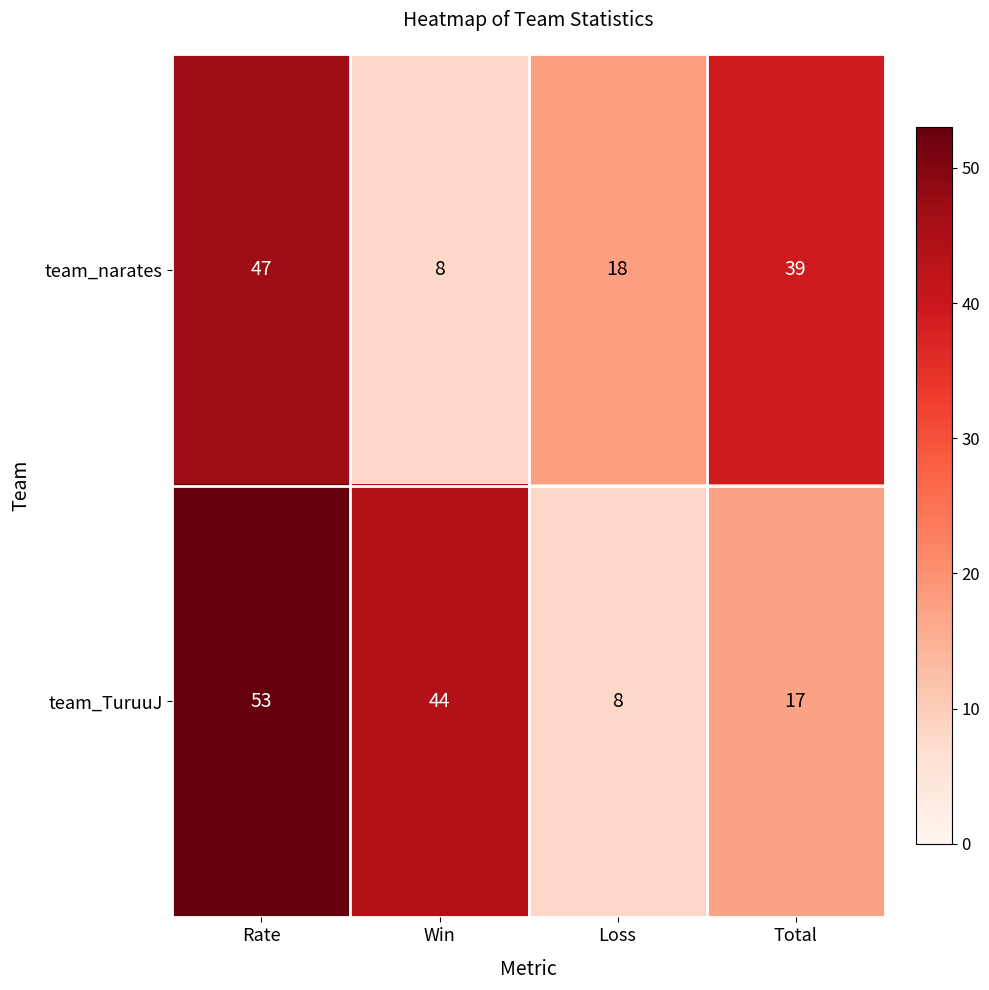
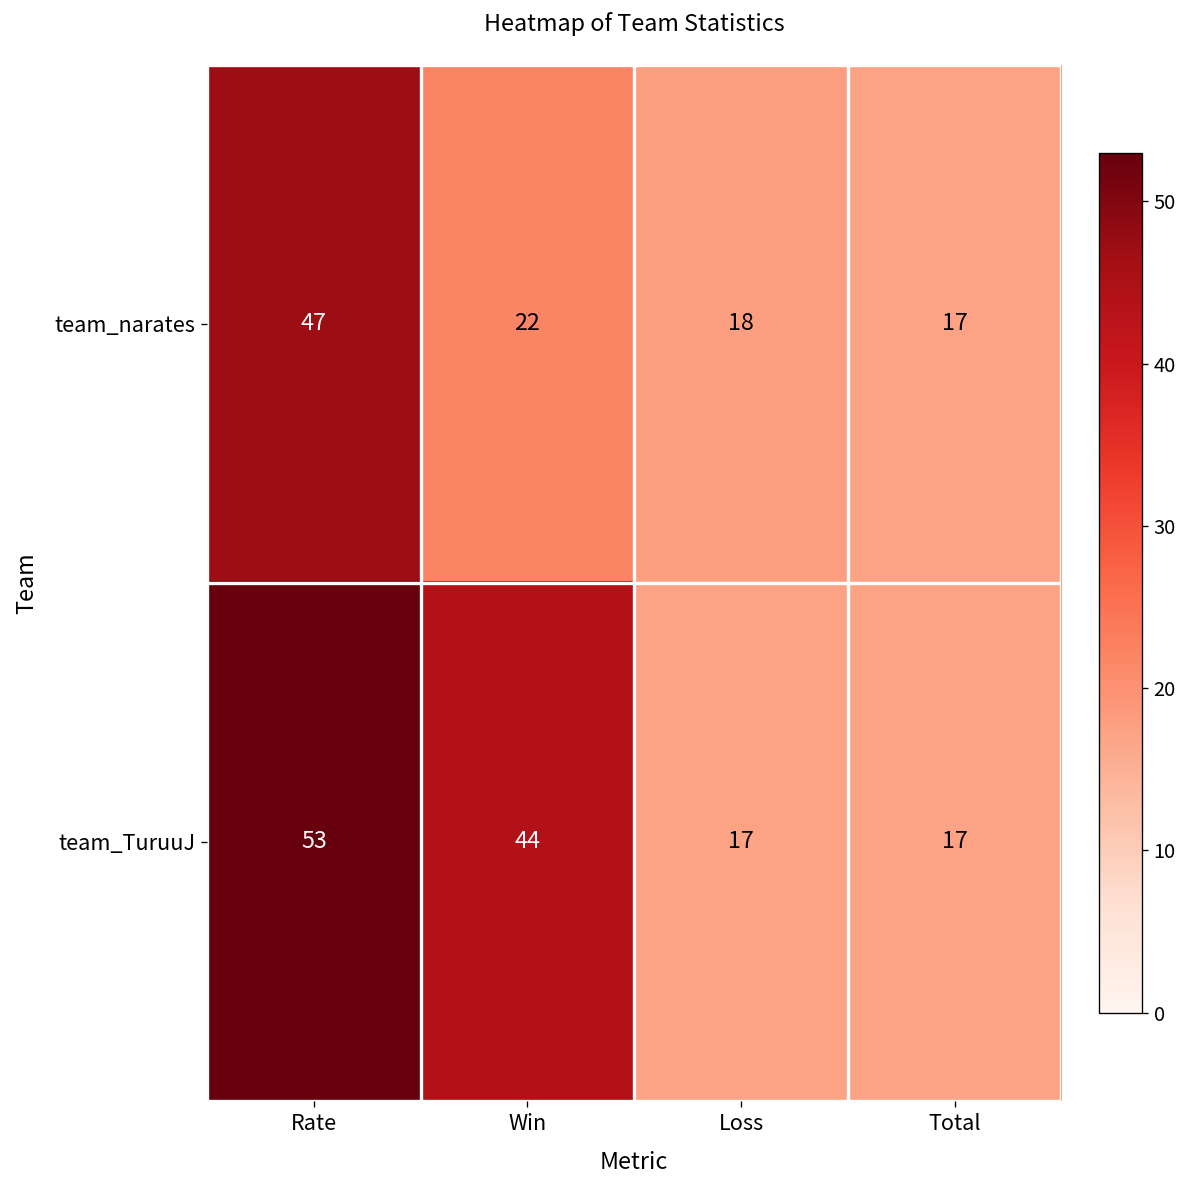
  {
    "team_narates": {
      "Rate": 47,
-     "Win": 8,
+     "Win": 22,
      "Loss": 18,
-     "Total": 39
+     "Total": 17
    },
    "team_TuruuJ": {
      "Rate": 53,
      "Win": 44,
-     "Loss": 8,
+     "Loss": 17,
      "Total": 17
    }
  }
